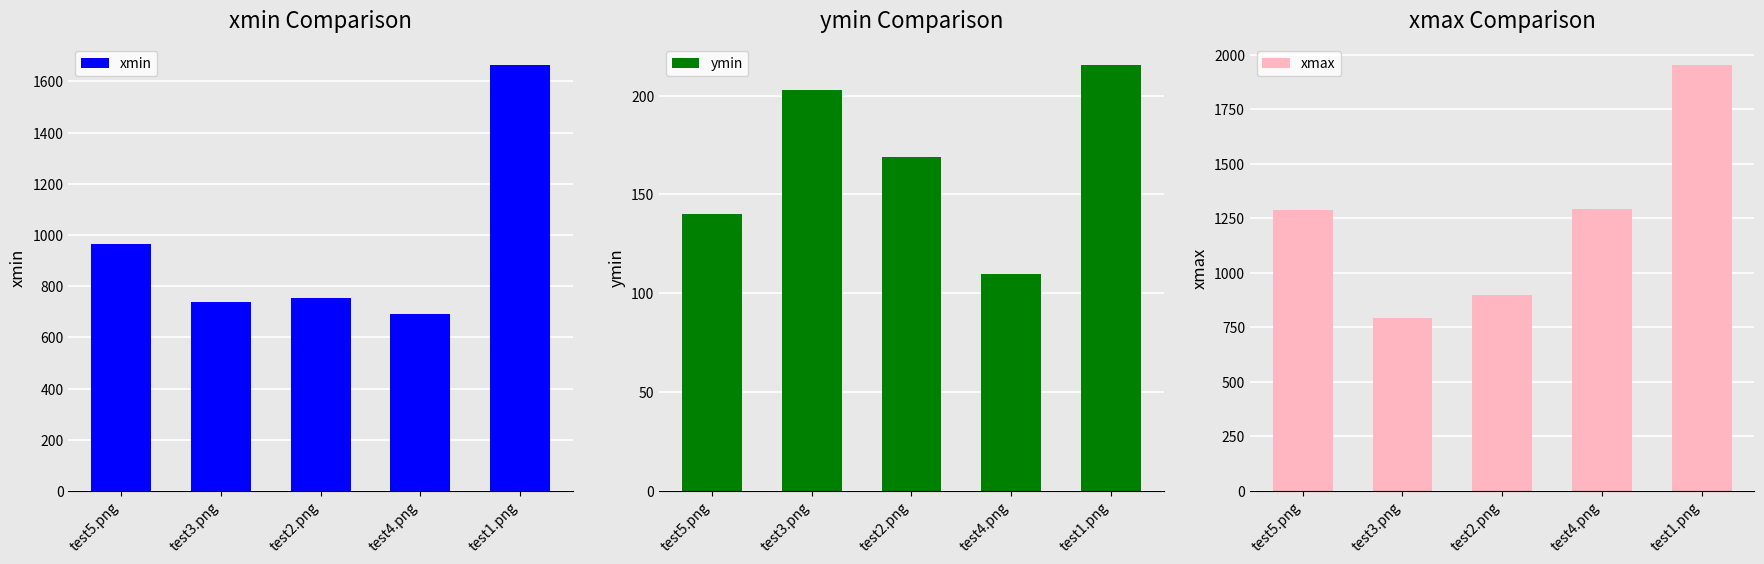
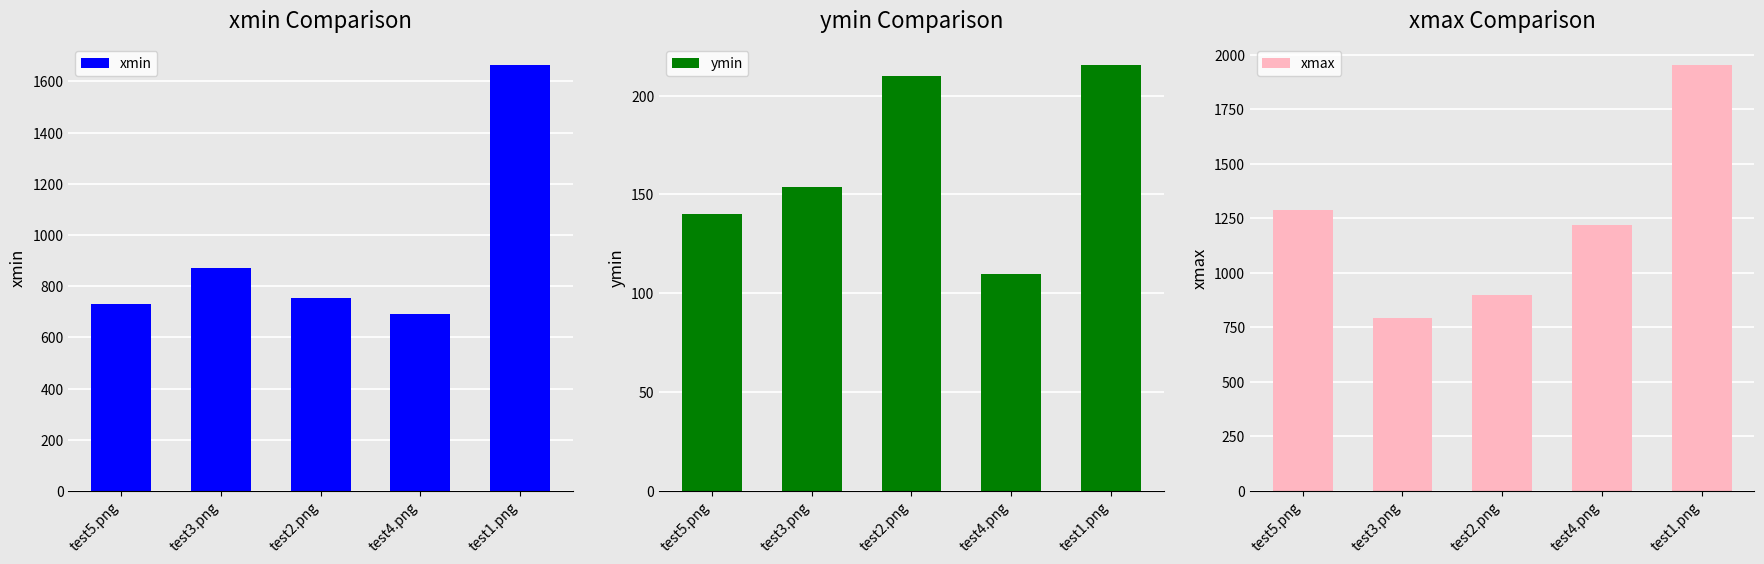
  {
    "xmin Comparison": {
-     "test5.png": 960,
-     "test3.png": 740,
+     "test5.png": 730,
+     "test3.png": 870,
      "test2.png": 750,
      "test4.png": 690,
      "test1.png": 1660
    },
    "ymin Comparison": {
      "test5.png": 140,
-     "test3.png": 203,
-     "test2.png": 169,
+     "test3.png": 154,
+     "test2.png": 210,
      "test4.png": 110,
      "test1.png": 215
    },
    "xmax Comparison": {
      "test5.png": 1290,
      "test3.png": 790,
      "test2.png": 900,
-     "test4.png": 1290,
+     "test4.png": 1220,
      "test1.png": 1950
    }
  }
